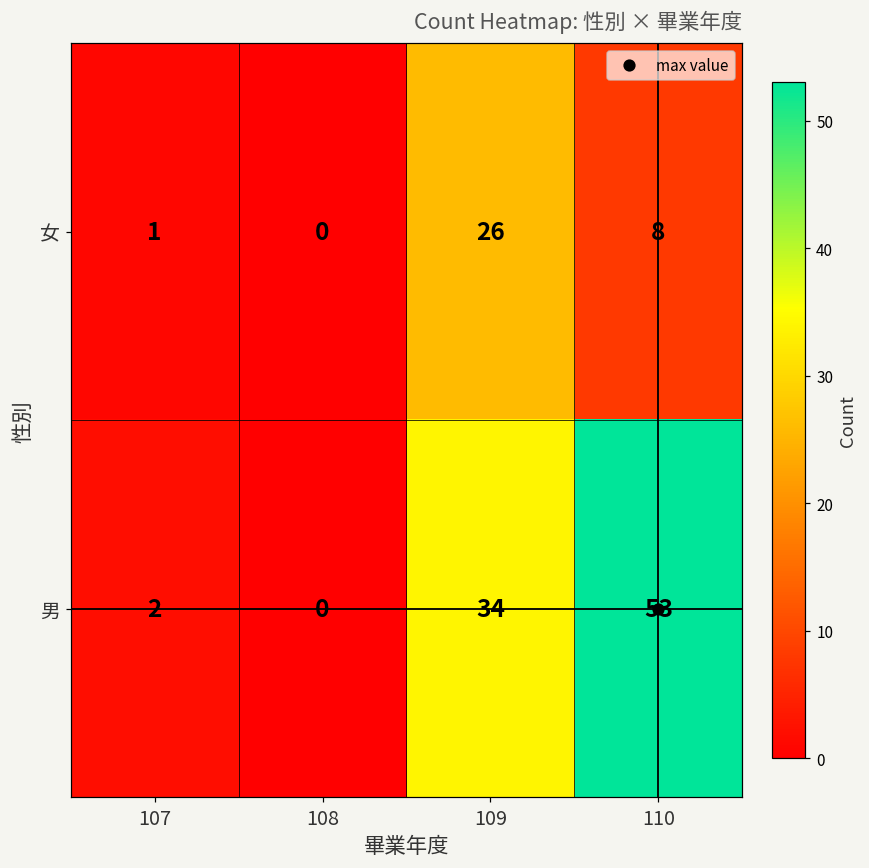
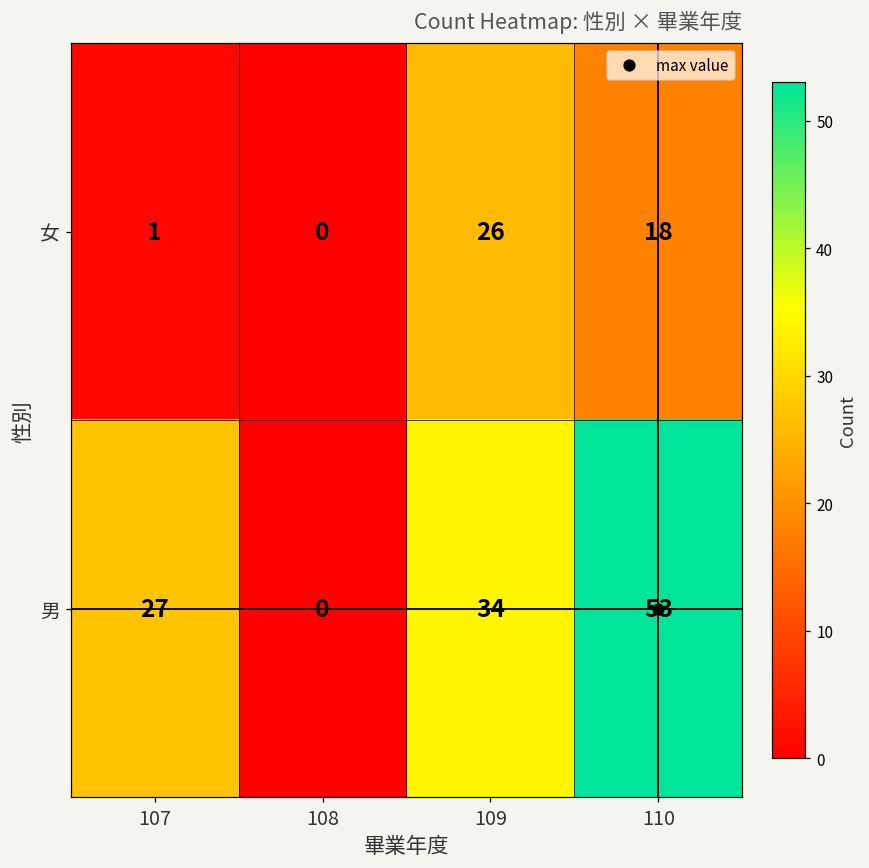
  {
    "女": {
      "107": 1,
      "108": 0,
      "109": 26,
-     "110": 8
+     "110": 18
    },
    "男": {
-     "107": 2,
+     "107": 27,
      "108": 0,
      "109": 34
    }
  }
